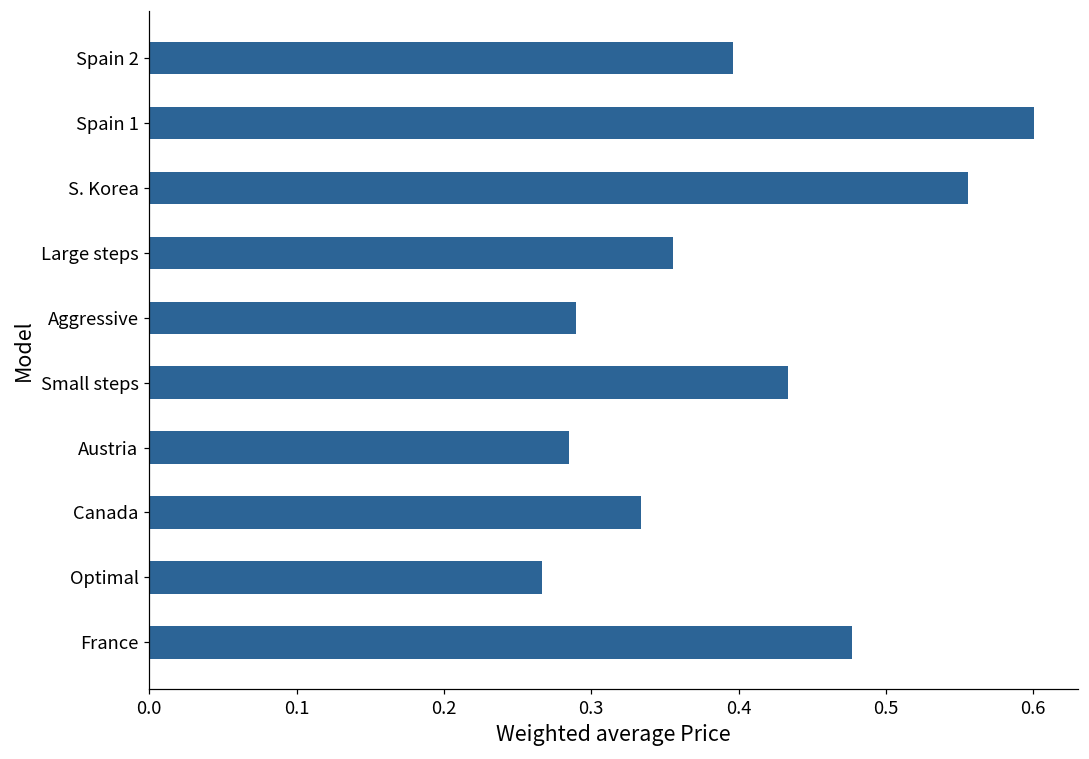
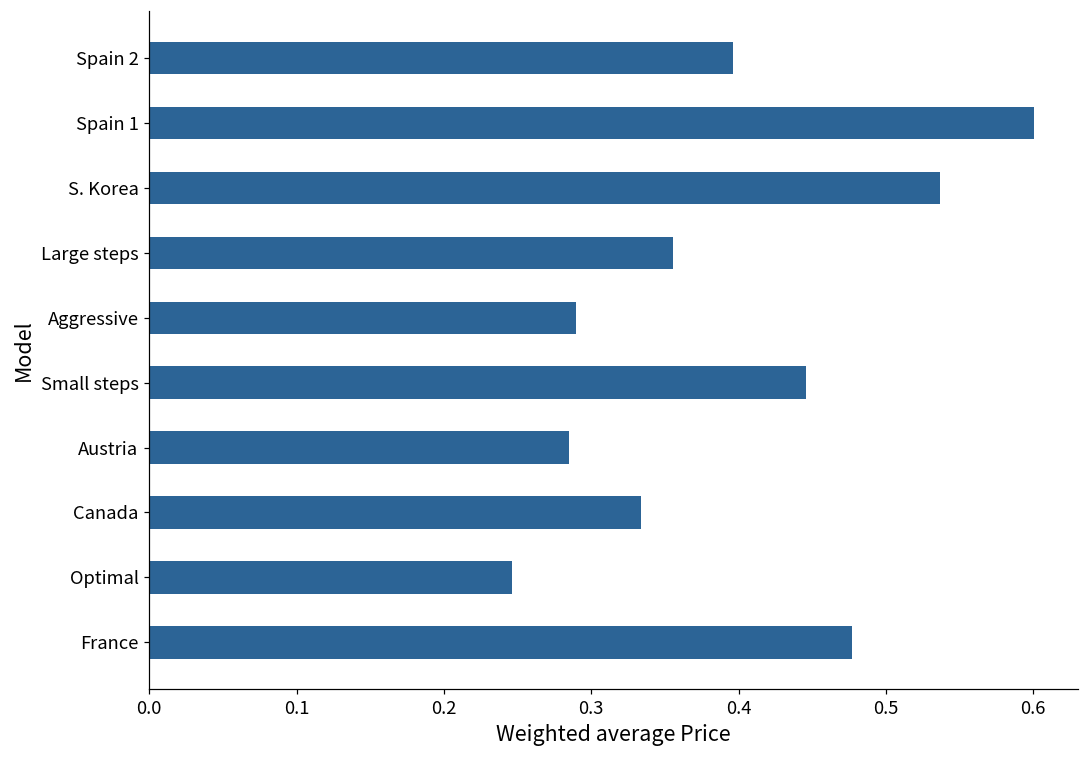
  {
    "Spain 2": 0.396,
    "Spain 1": 0.600,
-   "S. Korea": 0.555,
+   "S. Korea": 0.537,
    "Large steps": 0.355,
    "Aggressive": 0.290,
-   "Small steps": 0.434,
+   "Small steps": 0.446,
    "Austria": 0.285,
    "Canada": 0.334,
-   "Optimal": 0.267,
+   "Optimal": 0.246,
    "France": 0.477
  }
